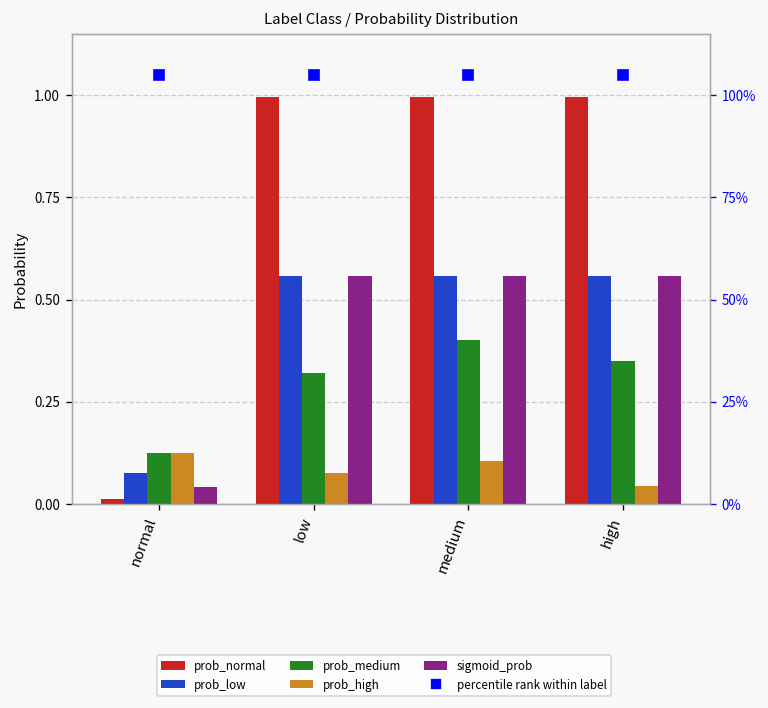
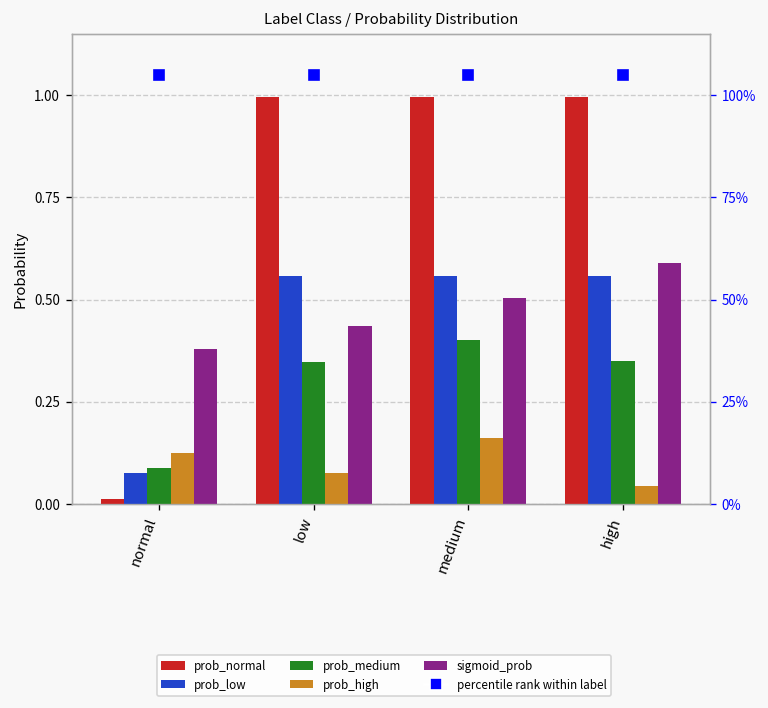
  {
    "prob_normal": {
      "normal": 0.01,
      "low": 1.00,
      "medium": 1.00,
      "high": 1.00
    },
    "prob_low": {
      "normal": 0.08,
      "low": 0.56,
      "medium": 0.56,
      "high": 0.56
    },
    "prob_medium": {
-     "normal": 0.12,
-     "low": 0.32,
+     "normal": 0.09,
+     "low": 0.35,
      "medium": 0.40,
      "high": 0.35
    },
    "prob_high": {
      "normal": 0.12,
      "low": 0.08,
-     "medium": 0.11,
+     "medium": 0.16,
      "high": 0.05
    },
    "sigmoid_prob": {
-     "normal": 0.04,
-     "low": 0.56,
-     "medium": 0.56,
-     "high": 0.56
+     "normal": 0.38,
+     "low": 0.44,
+     "medium": 0.50,
+     "high": 0.59
    }
  }
